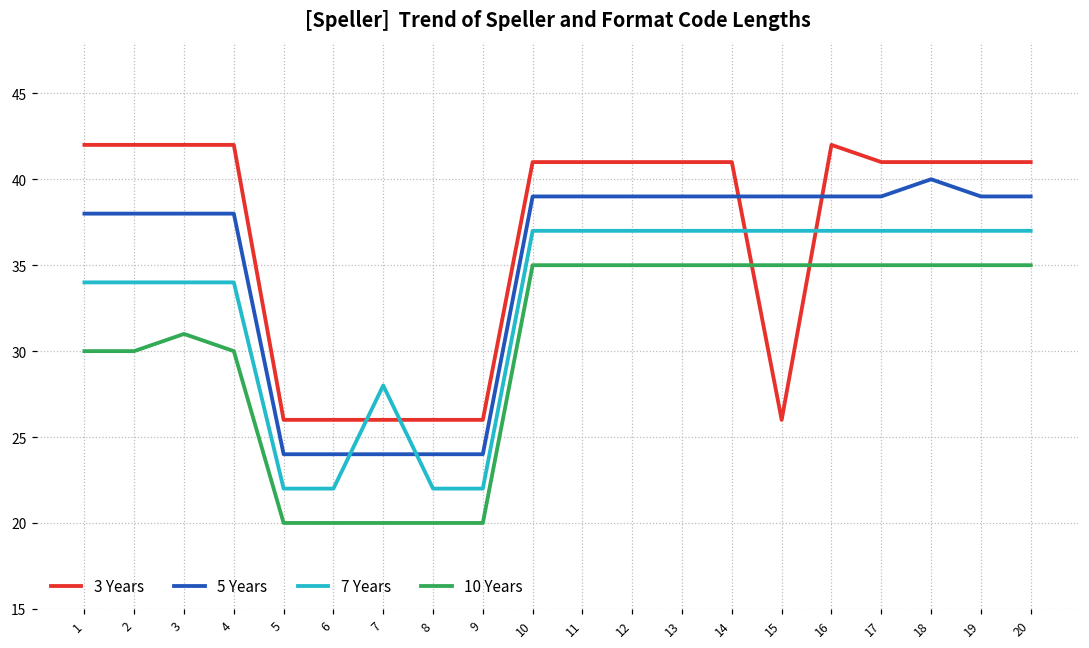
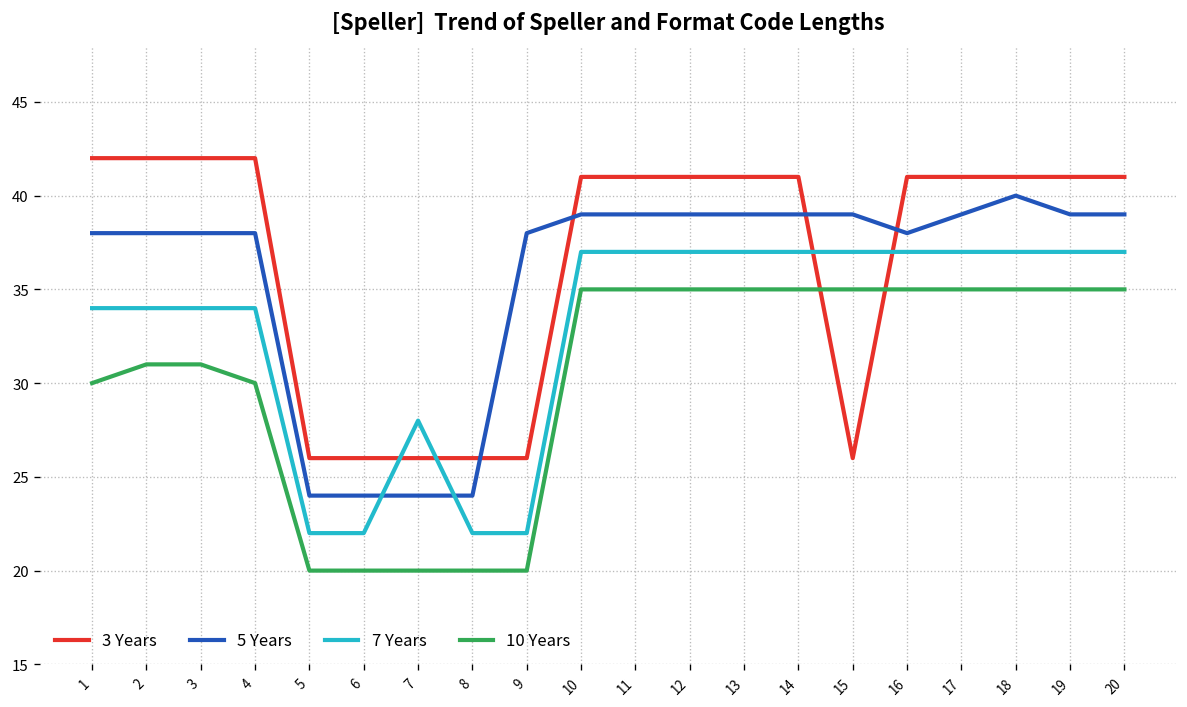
  {
    "3 Years": {
      "1": 42,
      "2": 42,
      "3": 42,
      "4": 42,
      "5": 26,
      "6": 26,
      "7": 26,
      "8": 26,
      "9": 26,
      "10": 41,
      "11": 41,
      "12": 41,
      "13": 41,
      "14": 41,
      "15": 26,
-     "16": 42,
+     "16": 41,
      "17": 41,
      "18": 41,
      "19": 41,
      "20": 41
    },
    "5 Years": {
      "1": 38,
      "2": 38,
      "3": 38,
      "4": 38,
      "5": 24,
      "6": 24,
      "7": 24,
      "8": 24,
-     "9": 24,
+     "9": 38,
      "10": 39,
      "11": 39,
      "12": 39,
      "13": 39,
      "14": 39,
      "15": 39,
-     "16": 39,
+     "16": 38,
      "17": 39,
      "18": 40,
      "19": 39,
      "20": 39
    },
    "7 Years": {
      "1": 34,
      "2": 34,
      "3": 34,
      "4": 34,
      "5": 22,
      "6": 22,
      "7": 28,
      "8": 22,
      "9": 22,
      "10": 37,
      "11": 37,
      "12": 37,
      "13": 37,
      "14": 37,
      "15": 37,
      "16": 37,
      "17": 37,
      "18": 37,
      "19": 37,
      "20": 37
    },
    "10 Years": {
      "1": 30,
-     "2": 30,
+     "2": 31,
      "3": 31,
      "4": 30,
      "5": 20,
      "6": 20,
      "7": 20,
      "8": 20,
      "9": 20,
      "10": 35,
      "11": 35,
      "12": 35,
      "13": 35,
      "14": 35,
      "15": 35,
      "16": 35,
      "17": 35,
      "18": 35,
      "19": 35,
      "20": 35
    }
  }
